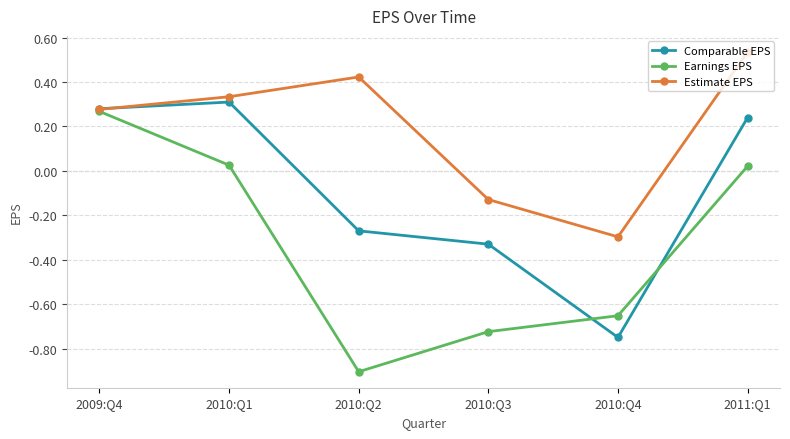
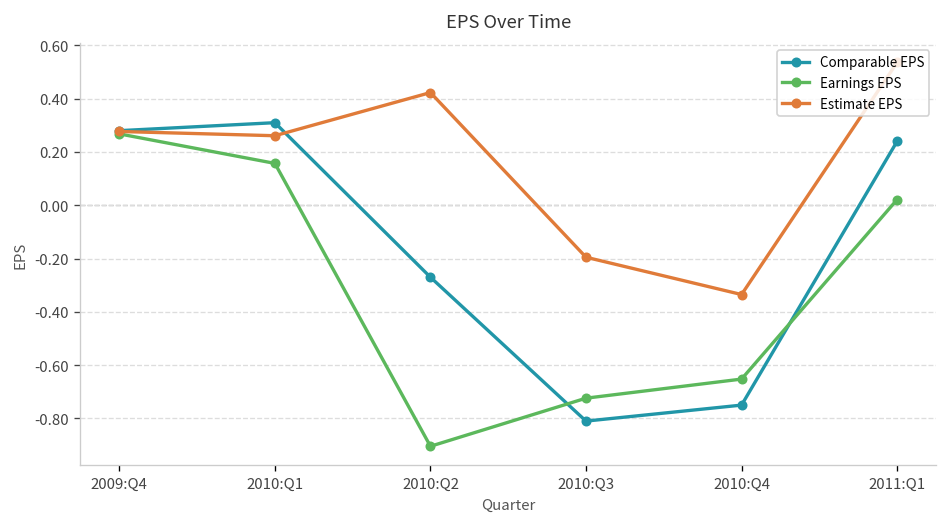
  {
    "Comparable EPS": {
      "2010:Q1": 0.31,
      "2010:Q2": -0.27,
-     "2010:Q3": -0.33,
+     "2010:Q3": -0.81,
      "2010:Q4": -0.75,
      "2011:Q1": 0.24
    },
    "Earnings EPS": {
-     "2010:Q1": 0.03,
+     "2010:Q1": 0.16,
      "2010:Q2": -0.90,
      "2010:Q3": -0.72,
      "2010:Q4": -0.65,
      "2011:Q1": 0.02
    },
    "Estimate EPS": {
-     "2010:Q1": 0.33,
+     "2010:Q1": 0.26,
      "2010:Q2": 0.42,
-     "2010:Q3": -0.13,
-     "2010:Q4": -0.30
+     "2010:Q3": -0.20,
+     "2010:Q4": -0.34
    }
  }
